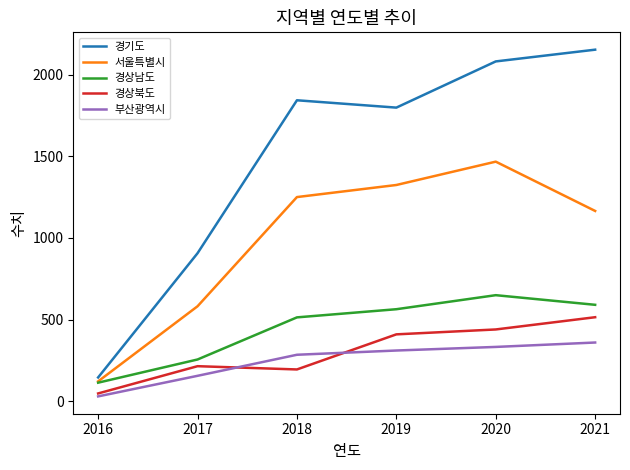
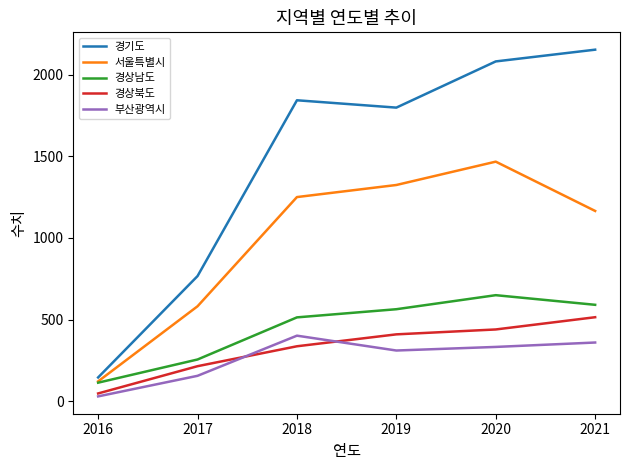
  {
    "경기도": {
      "2016": 150,
-     "2017": 910,
+     "2017": 770,
      "2018": 1840,
      "2019": 1800,
      "2020": 2080,
      "2021": 2150
    },
    "서울특별시": {
      "2017": 580,
      "2018": 1250,
      "2019": 1320,
      "2020": 1470,
      "2021": 1170
    },
    "경상남도": {
      "2017": 260,
      "2018": 510,
      "2019": 560,
      "2020": 650,
      "2021": 590
    },
    "경상북도": {
      "2016": 50,
      "2017": 210,
-     "2018": 190,
+     "2018": 340,
      "2019": 410,
      "2020": 440,
      "2021": 510
    },
    "부산광역시": {
      "2016": 30,
      "2017": 160,
-     "2018": 280,
+     "2018": 400,
      "2019": 310,
      "2020": 330,
      "2021": 360
    }
  }
